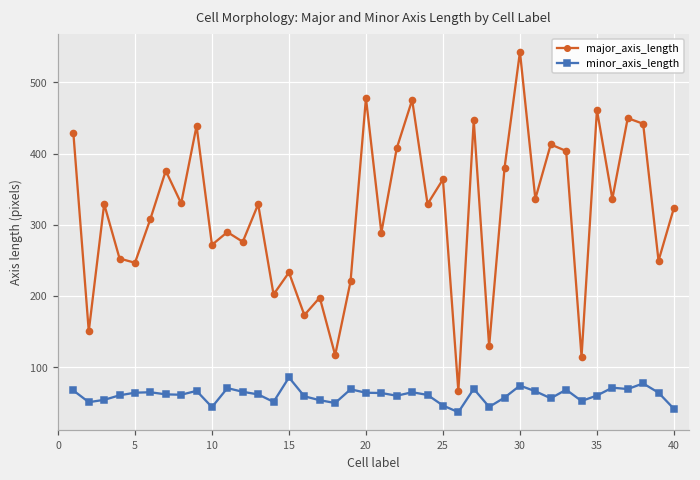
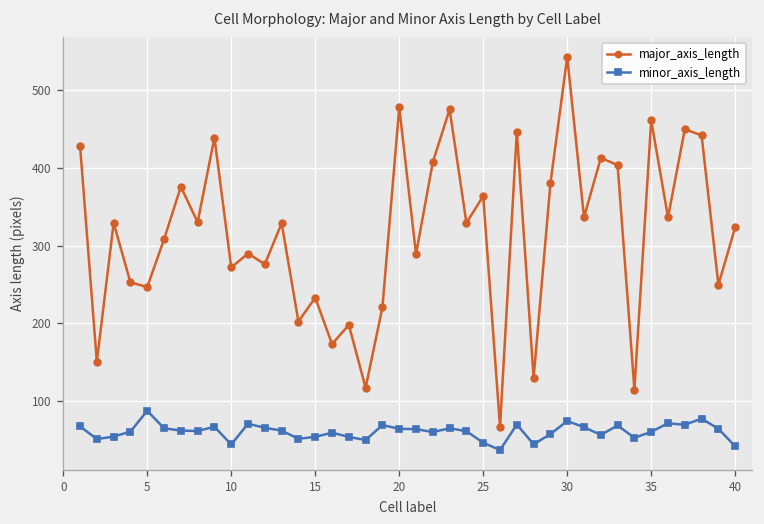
  {
    "major_axis_length": {
      "5": 250,
      "10": 270,
      "15": 230,
      "20": 480,
      "25": 360,
      "30": 540,
      "35": 460,
      "40": 320
    },
    "minor_axis_length": {
-     "5": 60,
+     "5": 90,
      "10": 40,
-     "15": 90,
+     "15": 50,
      "20": 60,
      "25": 50,
      "30": 70,
      "35": 60,
      "40": 40
    }
  }
